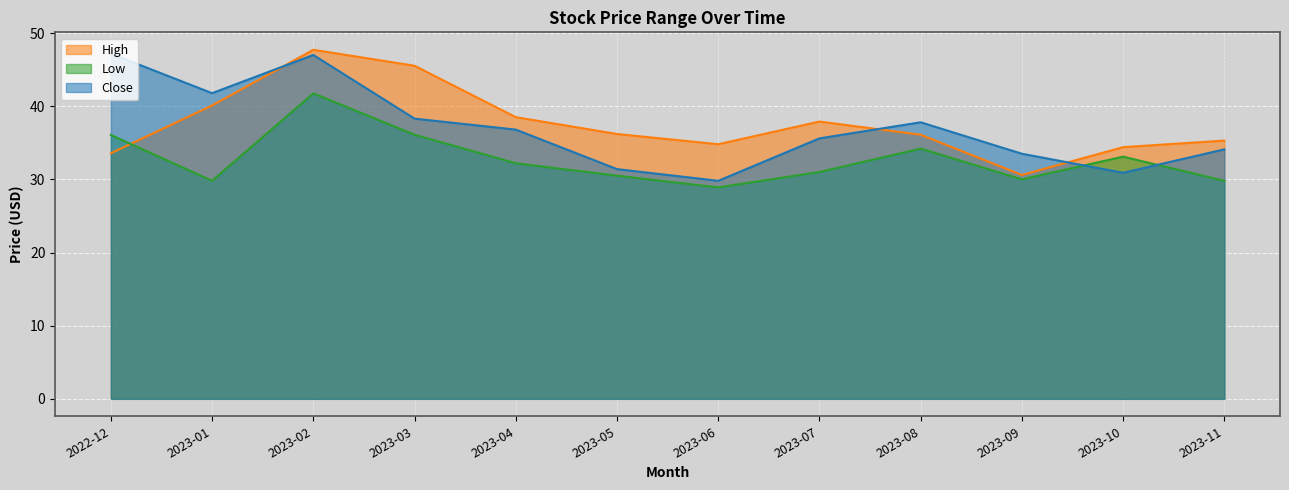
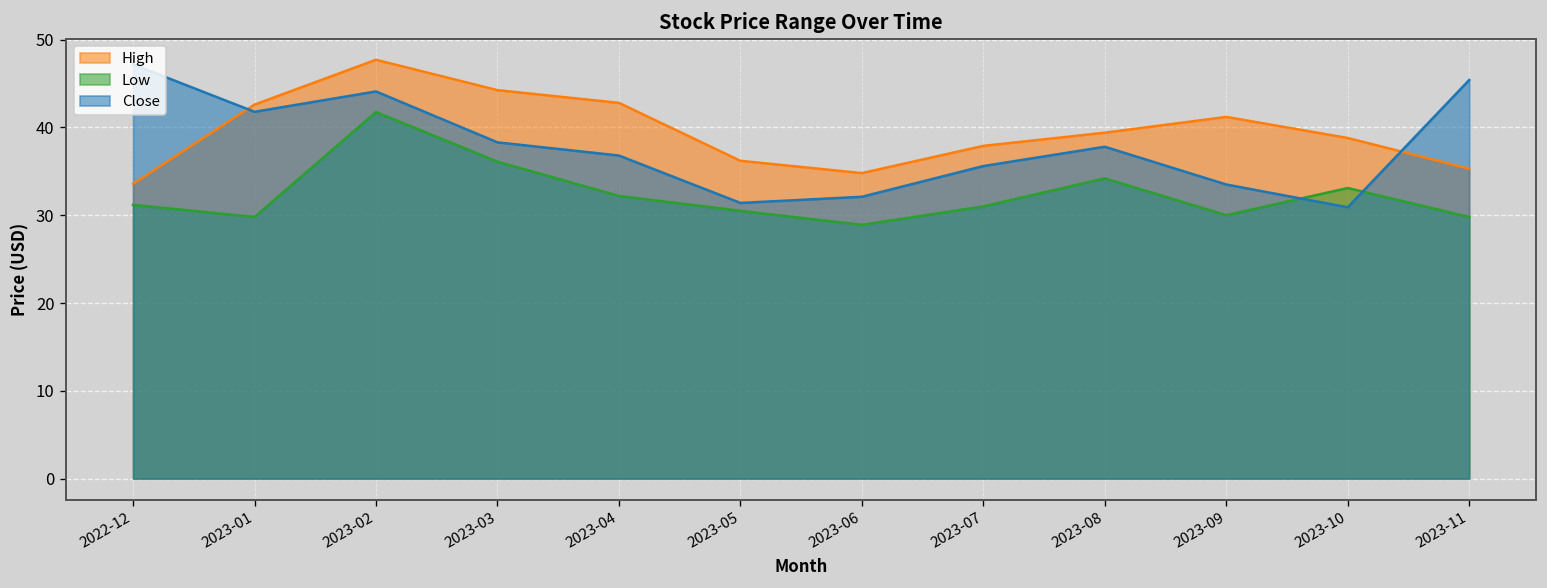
  {
    "High": {
      "2022-12": 34,
-     "2023-01": 40,
+     "2023-01": 43,
      "2023-02": 48,
-     "2023-03": 46,
-     "2023-04": 39,
+     "2023-03": 44,
+     "2023-04": 43,
      "2023-05": 36,
      "2023-06": 35,
      "2023-07": 38,
-     "2023-08": 36,
-     "2023-09": 31,
-     "2023-10": 34,
+     "2023-08": 39,
+     "2023-09": 41,
+     "2023-10": 39,
      "2023-11": 35
    },
    "Low": {
-     "2022-12": 36,
+     "2022-12": 31,
      "2023-01": 30,
      "2023-02": 42,
      "2023-03": 36,
      "2023-04": 32,
      "2023-05": 31,
      "2023-06": 29,
      "2023-07": 31,
      "2023-08": 34,
      "2023-09": 30,
      "2023-10": 33,
      "2023-11": 30
    },
    "Close": {
      "2023-01": 42,
-     "2023-02": 47,
+     "2023-02": 44,
      "2023-03": 38,
      "2023-04": 37,
      "2023-05": 31,
-     "2023-06": 30,
+     "2023-06": 32,
      "2023-07": 36,
      "2023-08": 38,
      "2023-09": 34,
      "2023-10": 31,
-     "2023-11": 34
+     "2023-11": 45
    }
  }
